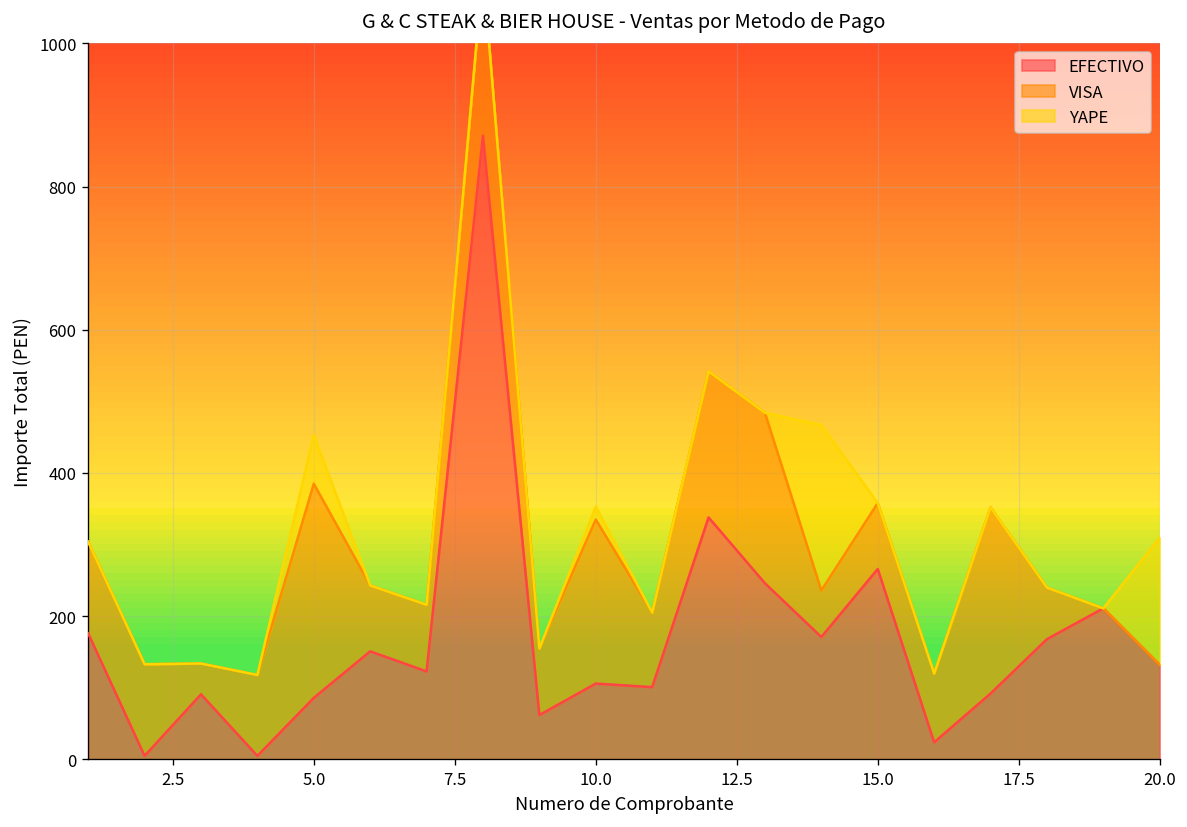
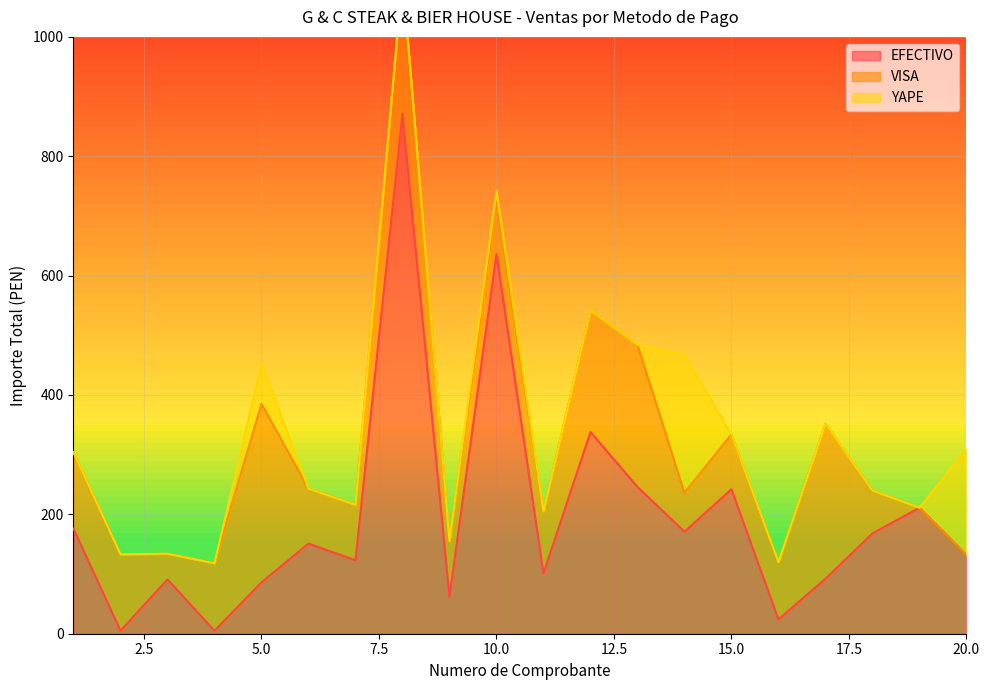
  {
    "EFECTIVO": {
      "5.0": 90,
-     "10.0": 110,
-     "15.0": 270
+     "10.0": 640,
+     "15.0": 240
    },
    "VISA": {
      "5.0": 300,
-     "10.0": 230
+     "10.0": 90
    },
    "YAPE": {
      "5.0": 70,
      "10.0": 20,
      "20.0": 180
    }
  }
